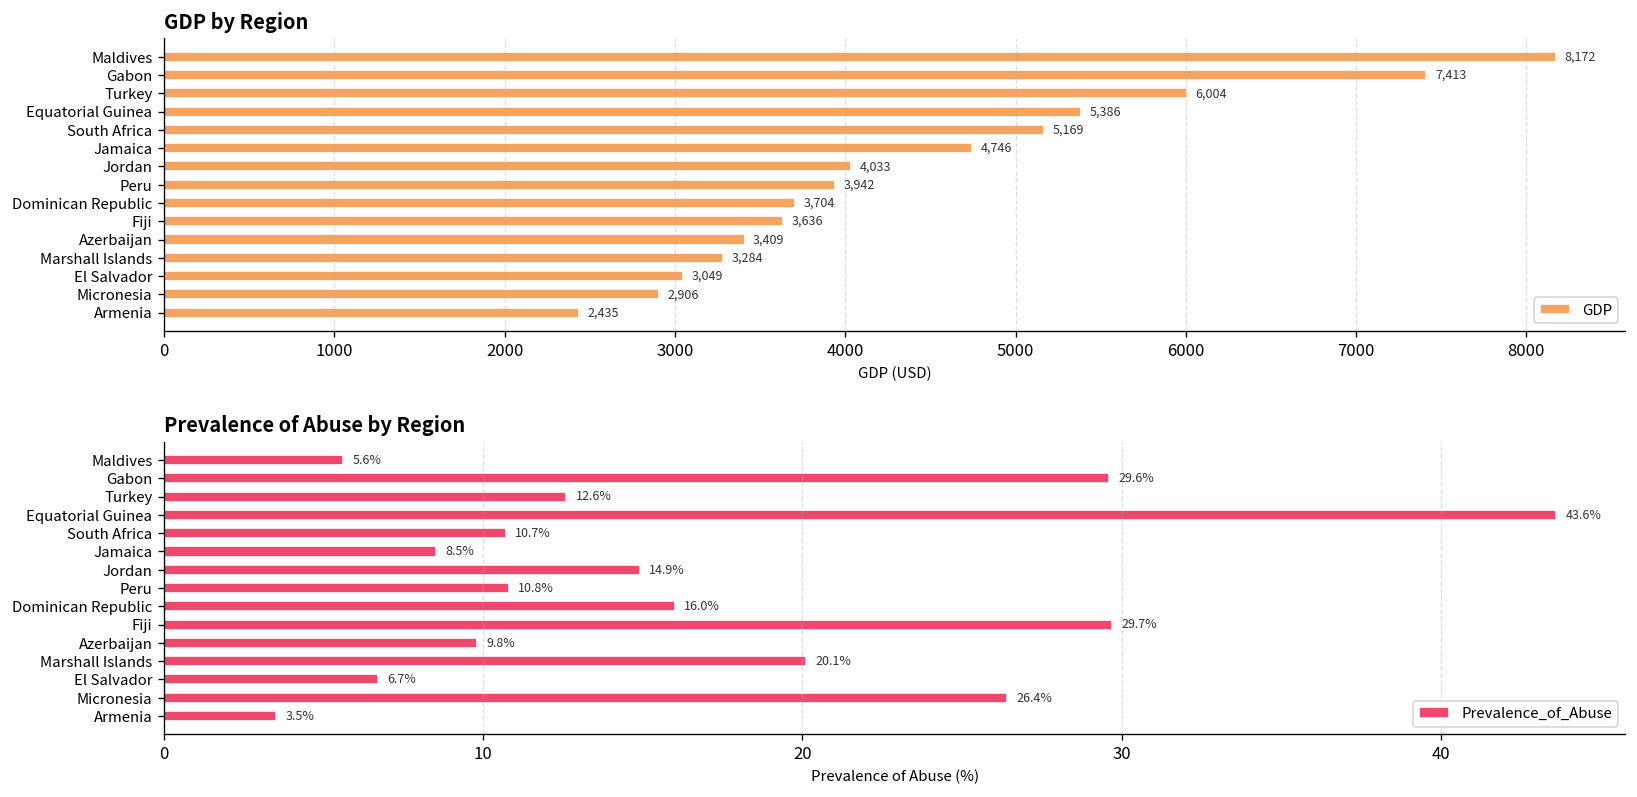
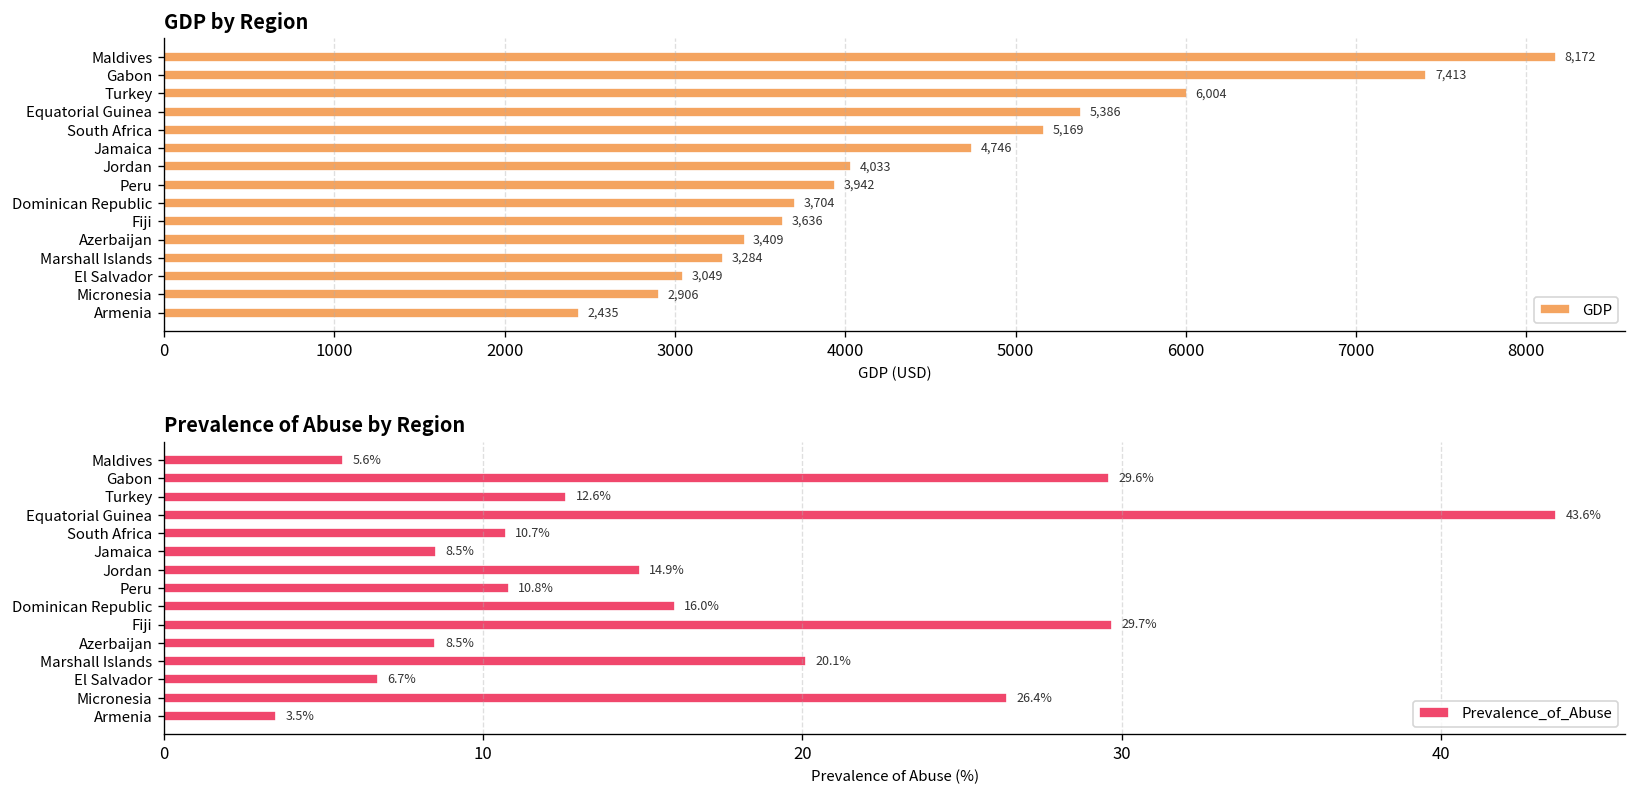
  {
    "GDP by Region": {
      "Maldives": "8,172",
      "Gabon": "7,413",
      "Turkey": "6,004",
      "Equatorial Guinea": "5,386",
      "South Africa": "5,169",
      "Jamaica": "4,746",
      "Jordan": "4,033",
      "Peru": "3,942",
      "Dominican Republic": "3,704",
      "Fiji": "3,636",
      "Azerbaijan": "3,409",
      "Marshall Islands": "3,284",
      "El Salvador": "3,049",
      "Micronesia": "2,906",
      "Armenia": "2,435"
    },
    "Prevalence of Abuse by Region": {
      "Maldives": "5.6%",
      "Gabon": "29.6%",
      "Turkey": "12.6%",
      "Equatorial Guinea": "43.6%",
      "South Africa": "10.7%",
      "Jamaica": "8.5%",
      "Jordan": "14.9%",
      "Peru": "10.8%",
      "Dominican Republic": "16.0%",
      "Fiji": "29.7%",
-     "Azerbaijan": "9.8%",
+     "Azerbaijan": "8.5%",
      "Marshall Islands": "20.1%",
      "El Salvador": "6.7%",
      "Micronesia": "26.4%",
      "Armenia": "3.5%"
    }
  }
